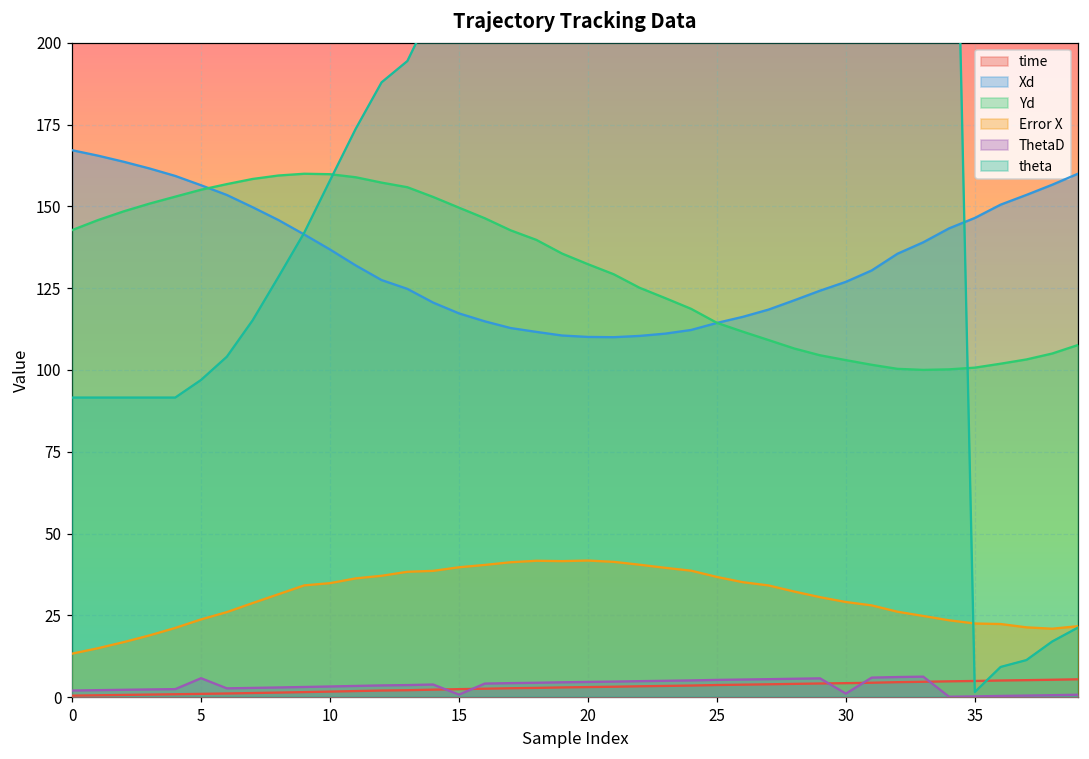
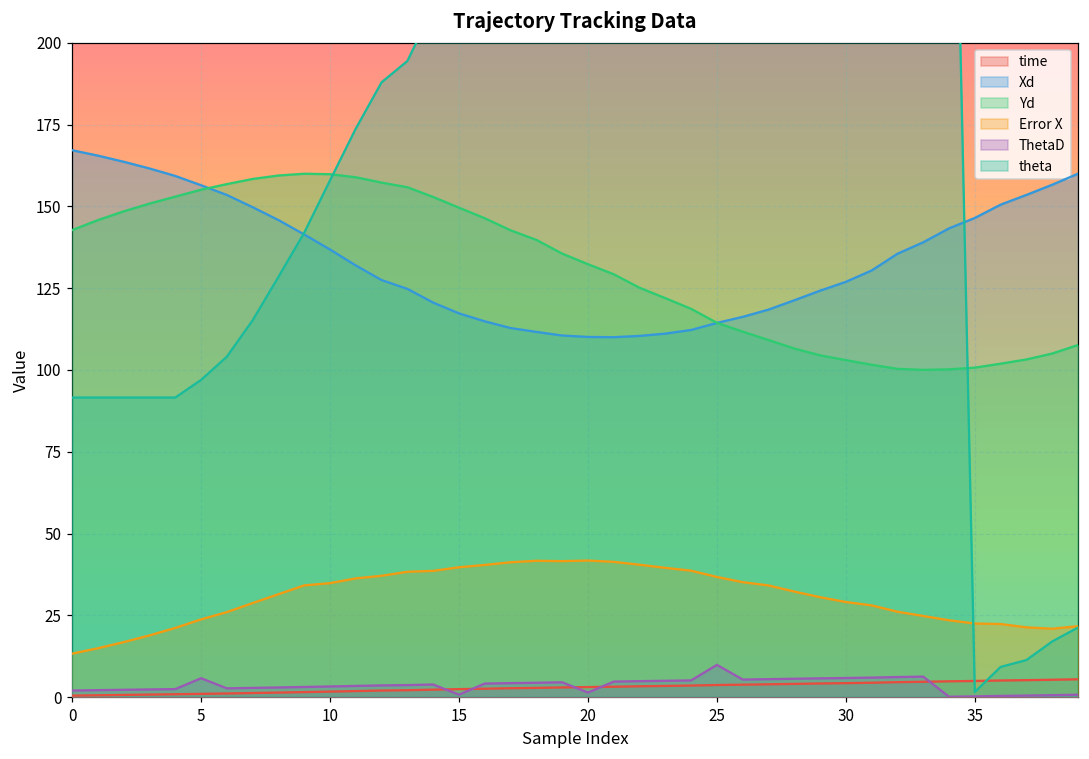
  {
    "ThetaD": {
      "0": 2,
      "5": 6,
      "10": 3,
      "15": 1,
-     "20": 5,
-     "25": 5,
-     "30": 1,
+     "20": 1,
+     "25": 10,
+     "30": 6,
      "35": 0
    }
  }
